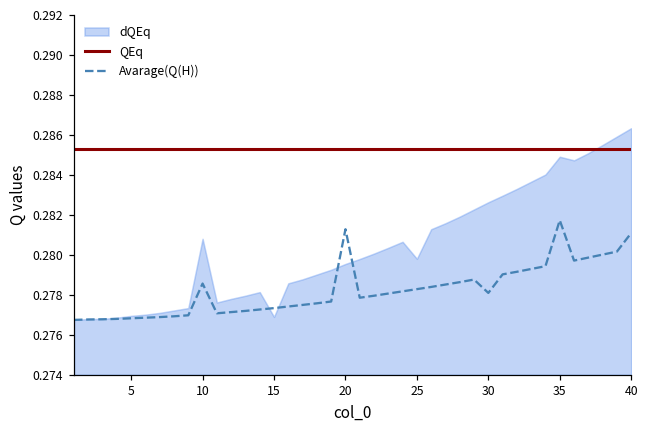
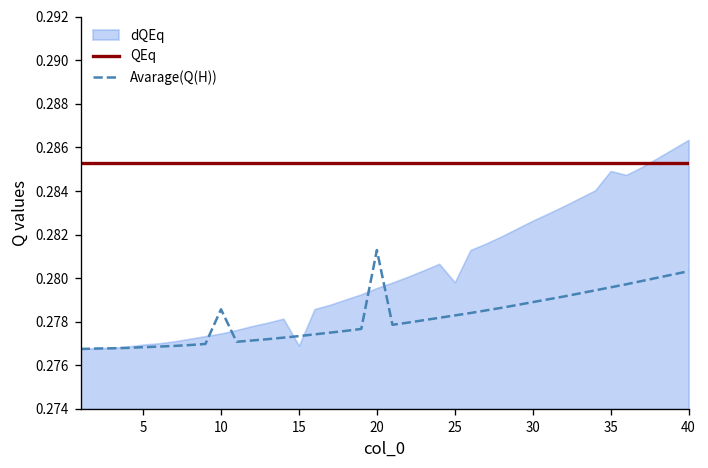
  {
    "QEq": {
      "5": 0.2853,
      "10": 0.2853,
      "15": 0.2853,
      "20": 0.2853,
      "25": 0.2853,
      "30": 0.2853,
      "35": 0.2853,
      "40": 0.2853
    },
    "dQEq": {
-     "10": 0.2808,
+     "10": 0.2775,
      "15": 0.2769,
      "20": 0.2796,
      "25": 0.2798,
      "30": 0.2826,
      "35": 0.2849,
      "40": 0.2864
    },
    "Avarage(Q(H))": {
      "10": 0.2786,
      "15": 0.2773,
      "20": 0.2813,
      "25": 0.2783,
-     "30": 0.2781,
-     "35": 0.2817,
-     "40": 0.2811
+     "30": 0.2789,
+     "35": 0.2796,
+     "40": 0.2803
    }
  }
